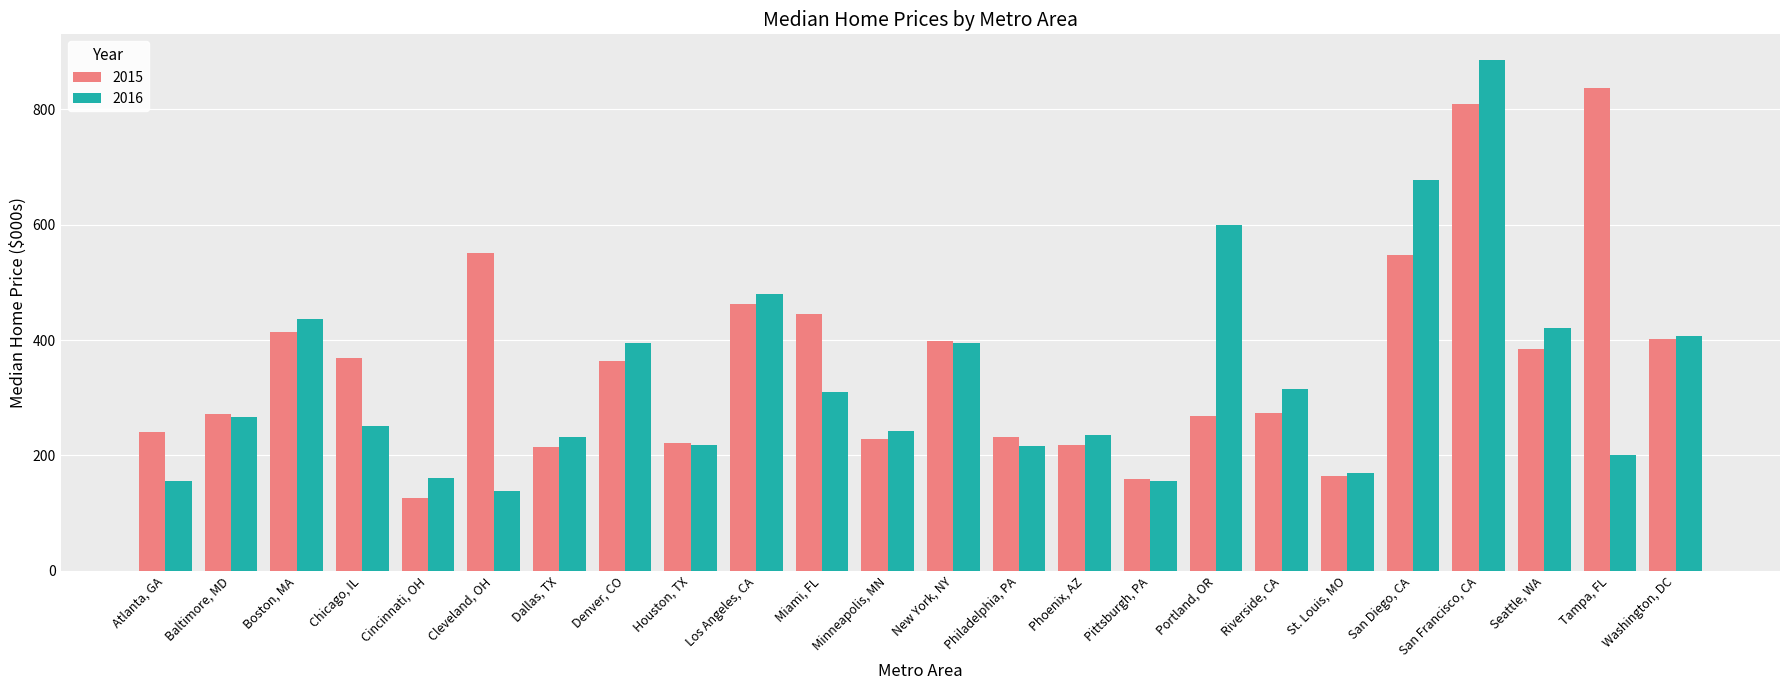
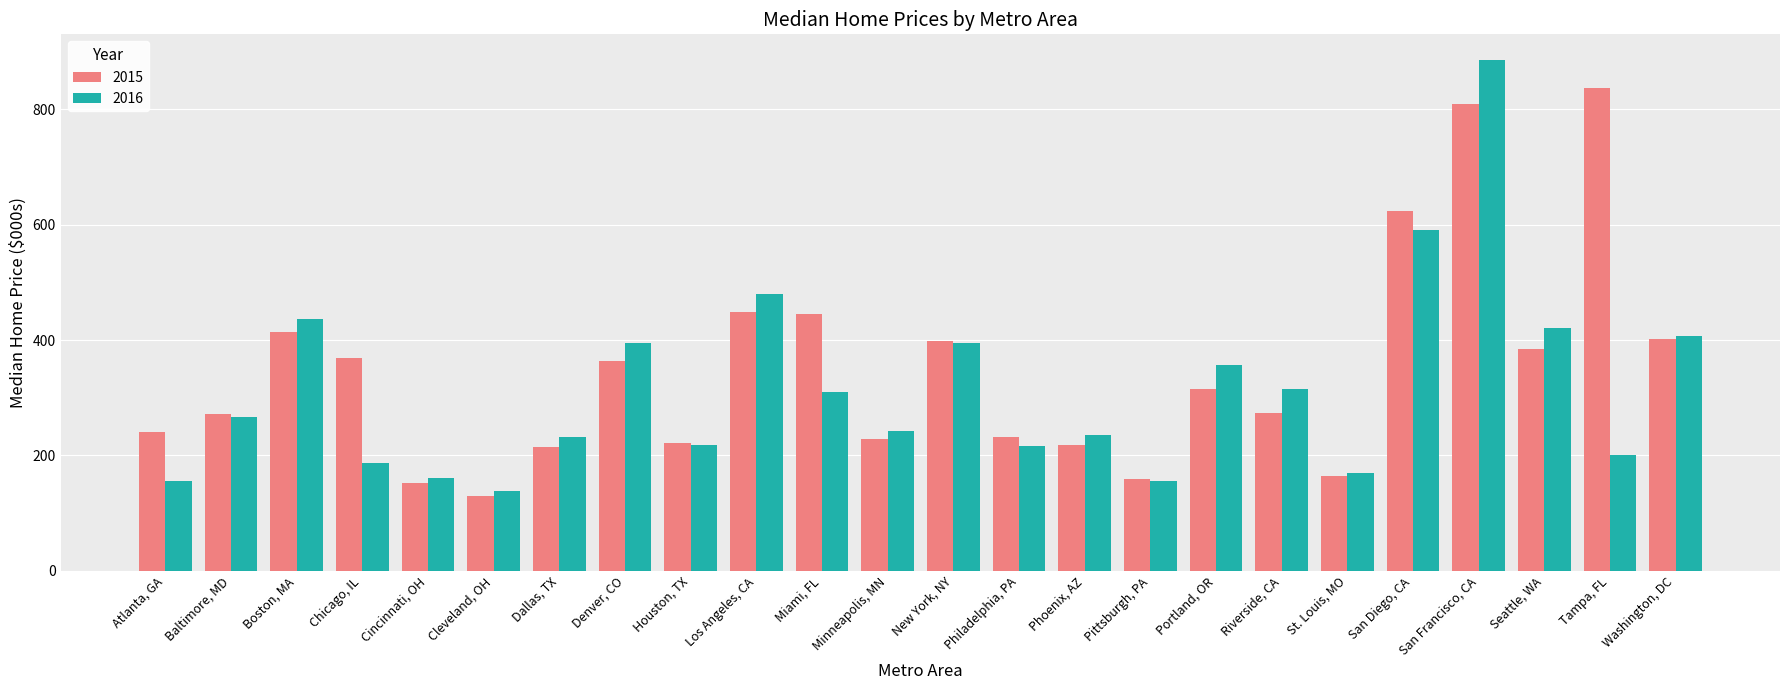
  {
    "2015": {
      "Atlanta, GA": 240,
      "Baltimore, MD": 270,
      "Boston, MA": 410,
      "Chicago, IL": 370,
-     "Cincinnati, OH": 130,
-     "Cleveland, OH": 550,
+     "Cincinnati, OH": 150,
+     "Cleveland, OH": 130,
      "Dallas, TX": 220,
      "Denver, CO": 360,
      "Houston, TX": 220,
-     "Los Angeles, CA": 460,
+     "Los Angeles, CA": 450,
      "Miami, FL": 450,
      "Minneapolis, MN": 230,
      "New York, NY": 400,
      "Philadelphia, PA": 230,
      "Phoenix, AZ": 220,
      "Pittsburgh, PA": 160,
-     "Portland, OR": 270,
+     "Portland, OR": 310,
      "Riverside, CA": 270,
      "St. Louis, MO": 160,
-     "San Diego, CA": 550,
+     "San Diego, CA": 620,
      "San Francisco, CA": 810,
      "Seattle, WA": 390,
      "Tampa, FL": 840,
      "Washington, DC": 400
    },
    "2016": {
      "Atlanta, GA": 160,
      "Baltimore, MD": 270,
      "Boston, MA": 440,
-     "Chicago, IL": 250,
+     "Chicago, IL": 190,
      "Cincinnati, OH": 160,
      "Cleveland, OH": 140,
      "Dallas, TX": 230,
      "Denver, CO": 390,
      "Houston, TX": 220,
      "Los Angeles, CA": 480,
      "Miami, FL": 310,
      "Minneapolis, MN": 240,
      "New York, NY": 400,
      "Philadelphia, PA": 220,
      "Phoenix, AZ": 230,
      "Pittsburgh, PA": 160,
-     "Portland, OR": 600,
+     "Portland, OR": 360,
      "Riverside, CA": 320,
      "St. Louis, MO": 170,
-     "San Diego, CA": 680,
+     "San Diego, CA": 590,
      "San Francisco, CA": 890,
      "Seattle, WA": 420,
      "Tampa, FL": 200,
      "Washington, DC": 410
    }
  }
